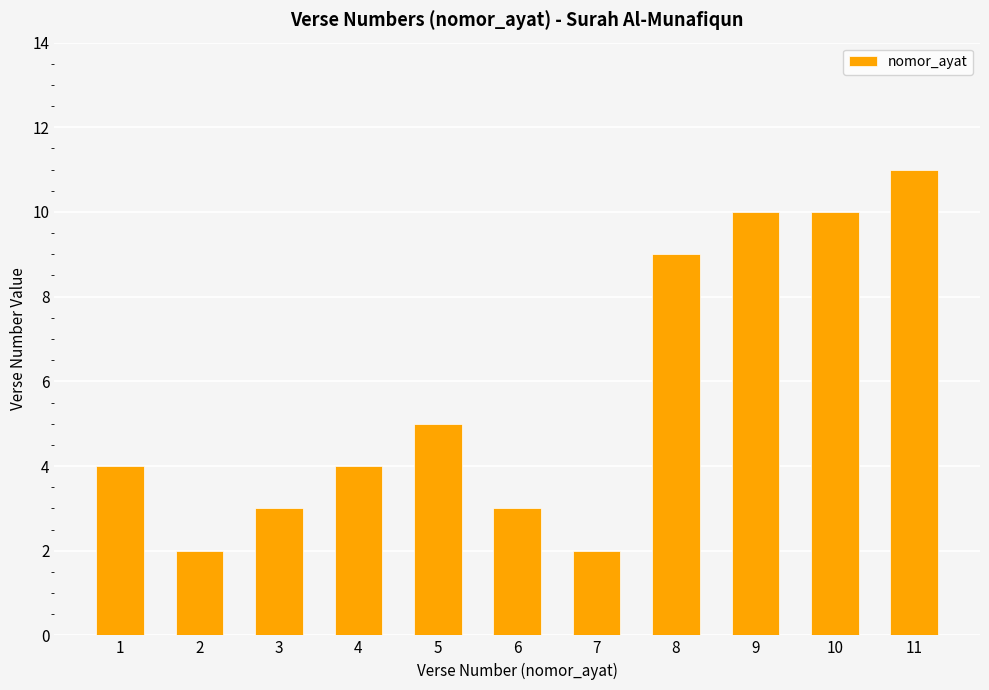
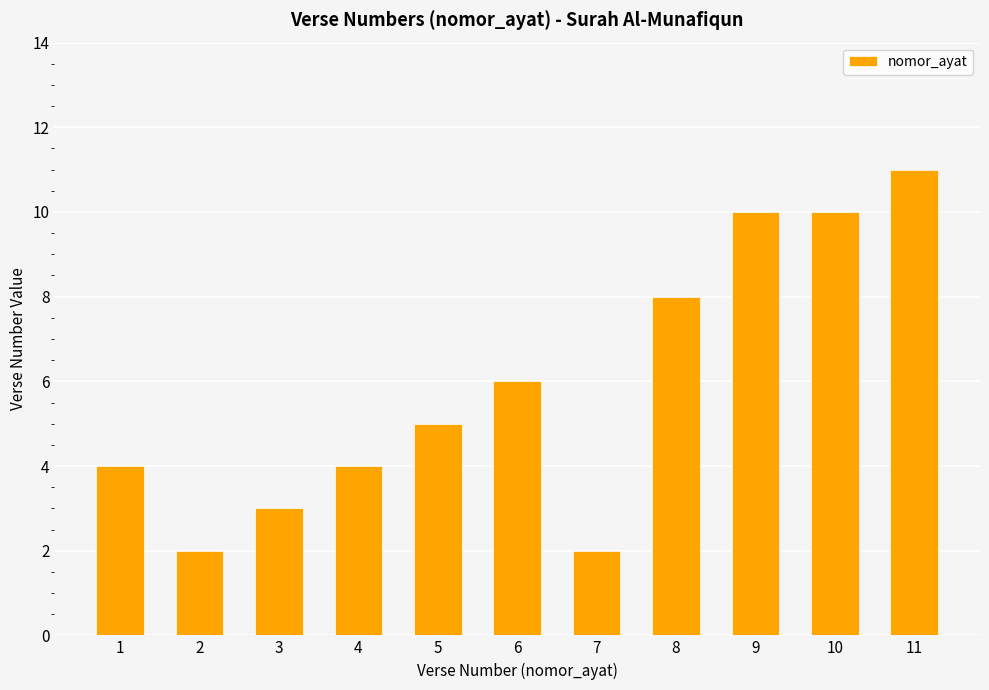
  {
    "1": 4,
    "2": 2,
    "3": 3,
    "4": 4,
    "5": 5,
-   "6": 3,
+   "6": 6,
    "7": 2,
-   "8": 9,
+   "8": 8,
    "9": 10,
    "10": 10,
    "11": 11
  }
